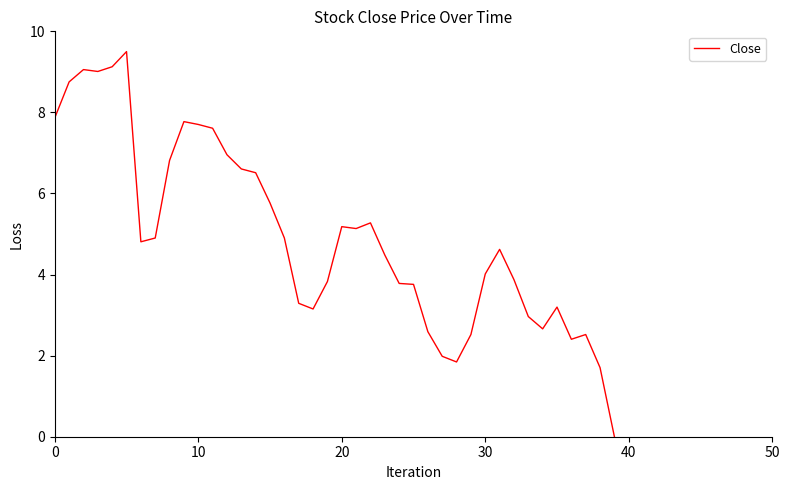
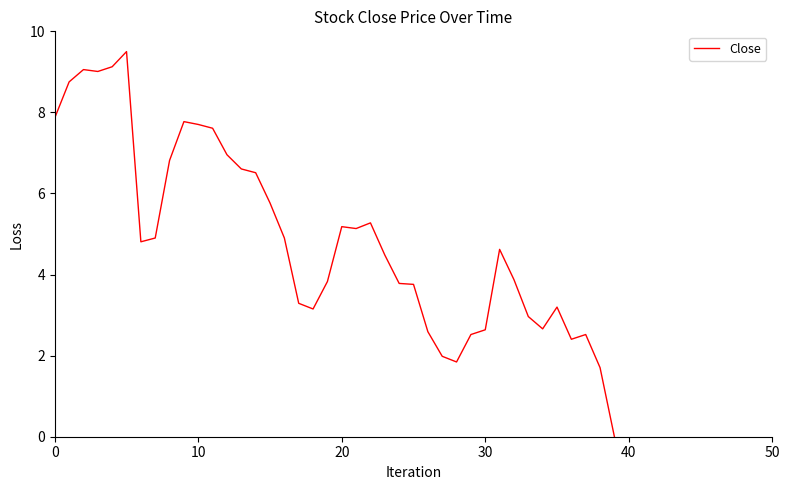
  {
    "0": 7.9,
    "10": 7.7,
    "20": 5.2,
-   "30": 4.0
+   "30": 2.6
  }
